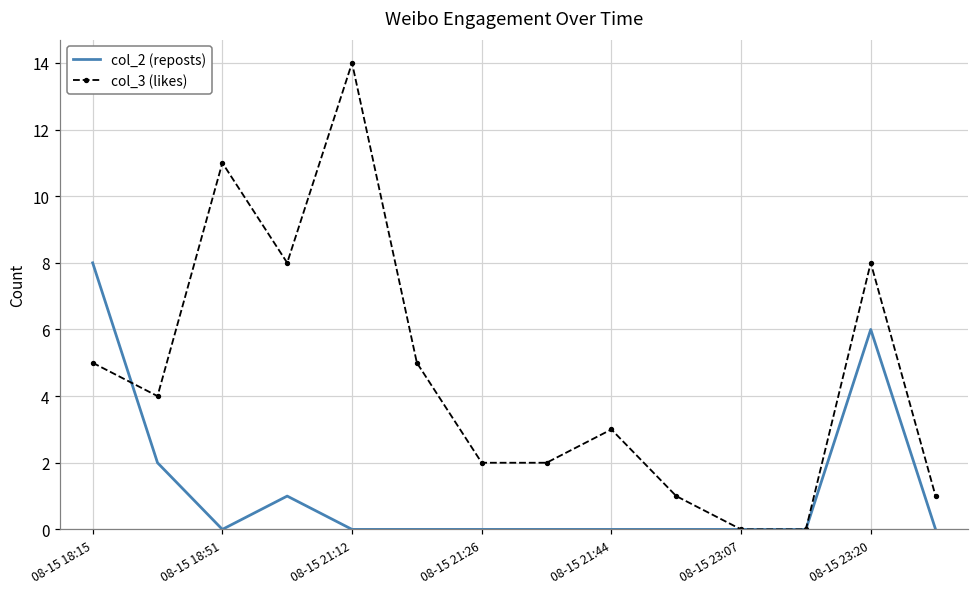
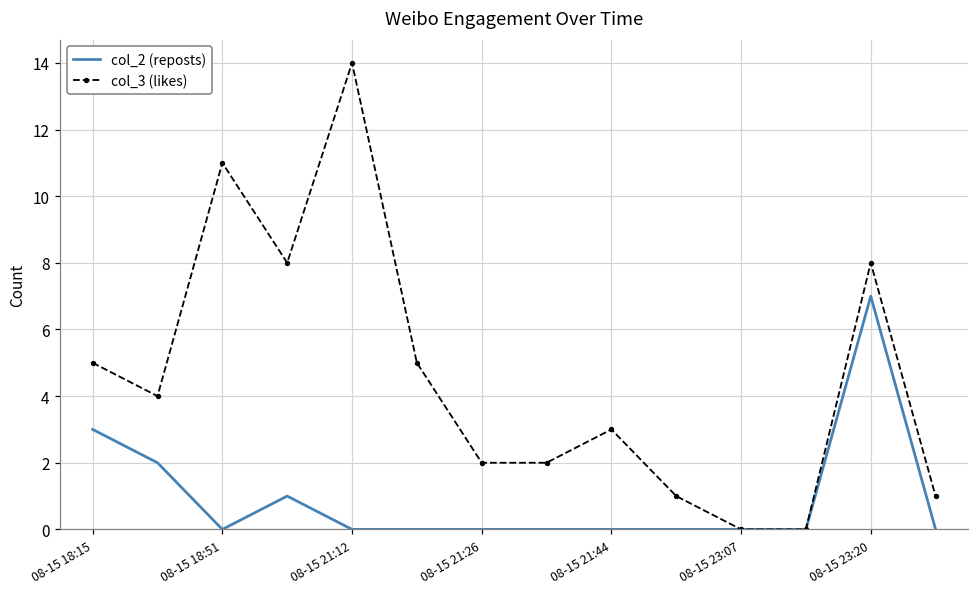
  {
    "col_2 (reposts)": {
-     "08-15 18:15": 8,
+     "08-15 18:15": 3,
      "08-15 18:51": 0,
      "08-15 21:12": 0,
      "08-15 21:26": 0,
      "08-15 21:44": 0,
-     "08-15 23:20": 6
+     "08-15 23:20": 7
    },
    "col_3 (likes)": {
      "08-15 18:15": 5,
      "08-15 18:51": 11,
      "08-15 21:12": 14,
      "08-15 21:26": 2,
      "08-15 21:44": 3,
      "08-15 23:20": 8
    }
  }
